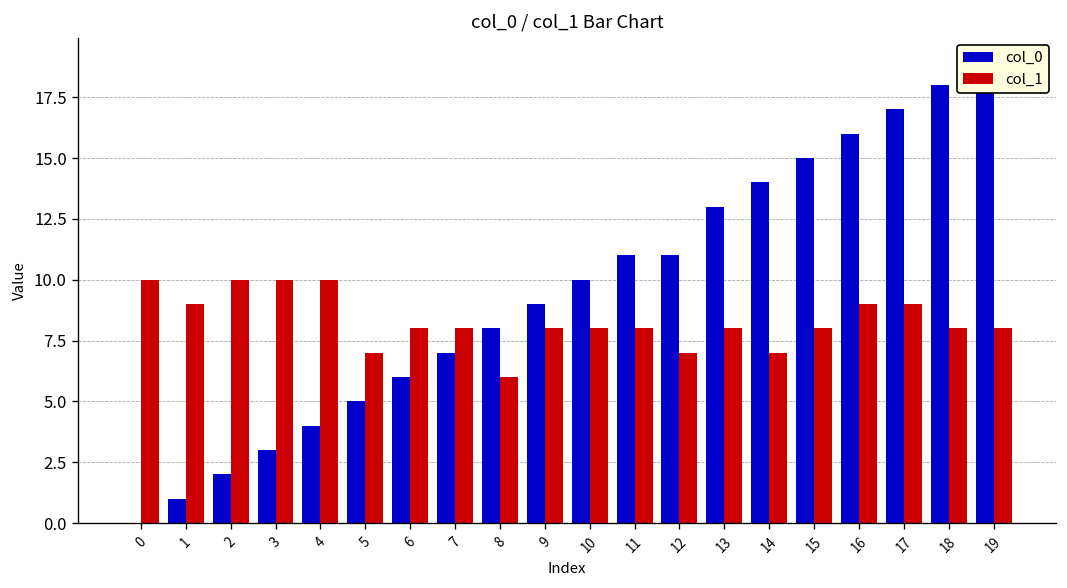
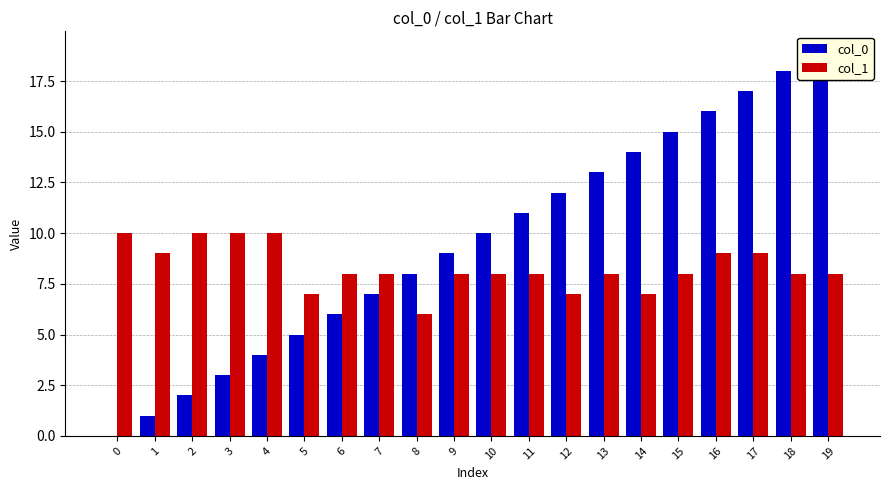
  {
    "col_0": {
      "0": 0,
      "1": 1,
      "2": 2,
      "3": 3,
      "4": 4,
      "5": 5,
      "6": 6,
      "7": 7,
      "8": 8,
      "9": 9,
      "10": 10,
      "11": 11,
-     "12": 11,
+     "12": 12,
      "13": 13,
      "14": 14,
      "15": 15,
      "16": 16,
      "17": 17,
      "18": 18
    },
    "col_1": {
      "0": 10,
      "1": 9,
      "2": 10,
      "3": 10,
      "4": 10,
      "5": 7,
      "6": 8,
      "7": 8,
      "8": 6,
      "9": 8,
      "10": 8,
      "11": 8,
      "12": 7,
      "13": 8,
      "14": 7,
      "15": 8,
      "16": 9,
      "17": 9,
      "18": 8,
      "19": 8
    }
  }
